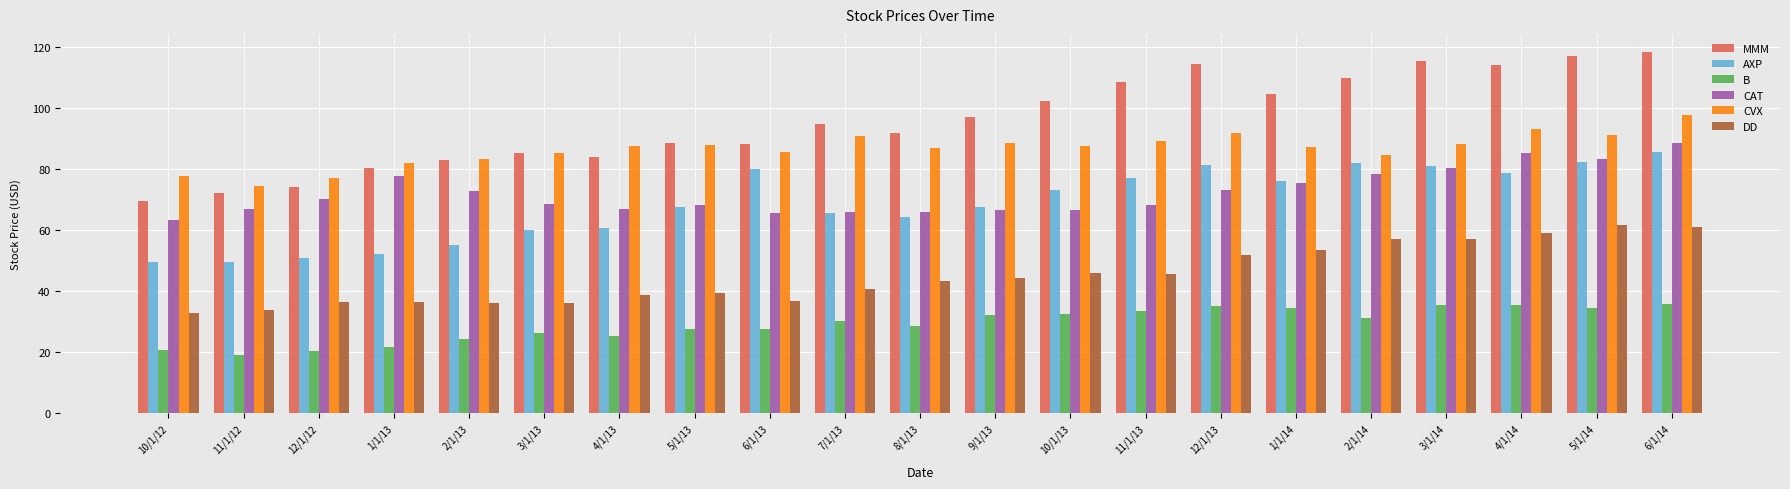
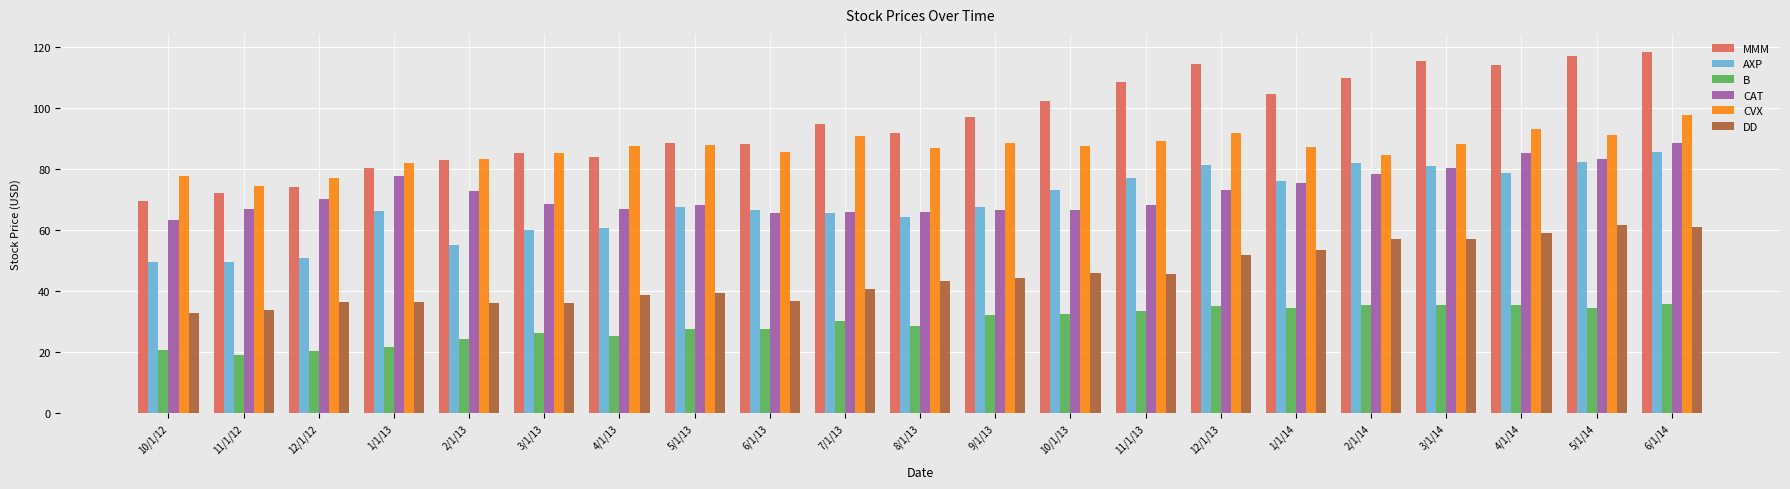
  {
    "MMM": {
      "10/1/12": 69,
      "11/1/12": 72,
      "12/1/12": 74,
      "1/1/13": 80,
      "2/1/13": 83,
      "3/1/13": 85,
      "4/1/13": 84,
      "5/1/13": 89,
      "6/1/13": 88,
      "7/1/13": 95,
      "8/1/13": 92,
      "9/1/13": 97,
      "10/1/13": 102,
      "11/1/13": 108,
      "12/1/13": 114,
      "1/1/14": 105,
      "2/1/14": 110,
      "3/1/14": 116,
      "4/1/14": 114,
      "5/1/14": 117,
      "6/1/14": 118
    },
    "AXP": {
      "10/1/12": 49,
      "11/1/12": 49,
      "12/1/12": 51,
-     "1/1/13": 52,
+     "1/1/13": 66,
      "2/1/13": 55,
      "3/1/13": 60,
      "4/1/13": 61,
      "5/1/13": 67,
-     "6/1/13": 80,
+     "6/1/13": 67,
      "7/1/13": 66,
      "8/1/13": 64,
      "9/1/13": 67,
      "10/1/13": 73,
      "11/1/13": 77,
      "12/1/13": 81,
      "1/1/14": 76,
      "2/1/14": 82,
      "3/1/14": 81,
      "4/1/14": 79,
      "5/1/14": 82,
      "6/1/14": 85
    },
    "B": {
      "10/1/12": 21,
      "11/1/12": 19,
      "12/1/12": 20,
      "1/1/13": 22,
      "2/1/13": 24,
      "3/1/13": 26,
      "4/1/13": 25,
      "5/1/13": 28,
      "6/1/13": 27,
      "7/1/13": 30,
      "8/1/13": 29,
      "9/1/13": 32,
      "10/1/13": 33,
      "11/1/13": 33,
      "12/1/13": 35,
      "1/1/14": 34,
-     "2/1/14": 31,
+     "2/1/14": 35,
      "3/1/14": 35,
      "4/1/14": 36,
      "5/1/14": 34,
      "6/1/14": 36
    },
    "CAT": {
      "10/1/12": 63,
      "11/1/12": 67,
      "12/1/12": 70,
      "1/1/13": 78,
      "2/1/13": 73,
      "3/1/13": 69,
      "4/1/13": 67,
      "5/1/13": 68,
      "6/1/13": 65,
      "7/1/13": 66,
      "8/1/13": 66,
      "9/1/13": 67,
      "10/1/13": 67,
      "11/1/13": 68,
      "12/1/13": 73,
      "1/1/14": 76,
      "2/1/14": 78,
      "3/1/14": 80,
      "4/1/14": 85,
      "5/1/14": 83,
      "6/1/14": 88
    },
    "CVX": {
      "10/1/12": 78,
      "11/1/12": 75,
      "12/1/12": 77,
      "1/1/13": 82,
      "2/1/13": 83,
      "3/1/13": 85,
      "4/1/13": 87,
      "5/1/13": 88,
      "6/1/13": 85,
      "7/1/13": 91,
      "8/1/13": 87,
      "9/1/13": 88,
      "10/1/13": 87,
      "11/1/13": 89,
      "12/1/13": 92,
      "1/1/14": 87,
      "2/1/14": 85,
      "3/1/14": 88,
      "4/1/14": 93,
      "5/1/14": 91,
      "6/1/14": 98
    },
    "DD": {
      "10/1/12": 33,
      "11/1/12": 34,
      "12/1/12": 36,
      "1/1/13": 36,
      "2/1/13": 36,
      "3/1/13": 36,
      "4/1/13": 39,
      "5/1/13": 39,
      "6/1/13": 37,
      "7/1/13": 41,
      "8/1/13": 43,
      "9/1/13": 44,
      "10/1/13": 46,
      "11/1/13": 46,
      "12/1/13": 52,
      "1/1/14": 53,
      "2/1/14": 57,
      "3/1/14": 57,
      "4/1/14": 59,
      "5/1/14": 62,
      "6/1/14": 61
    }
  }
